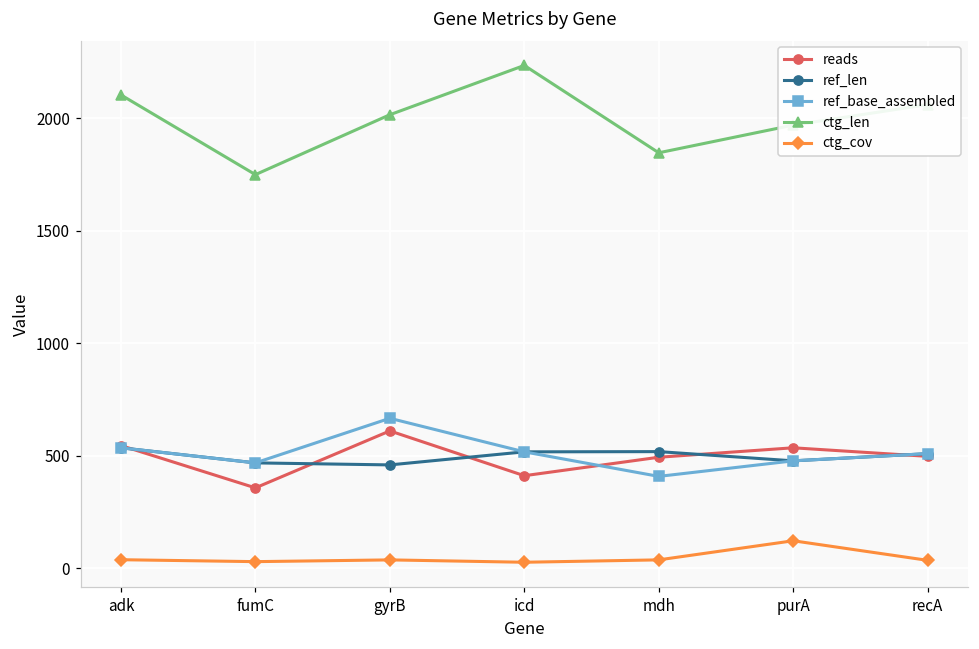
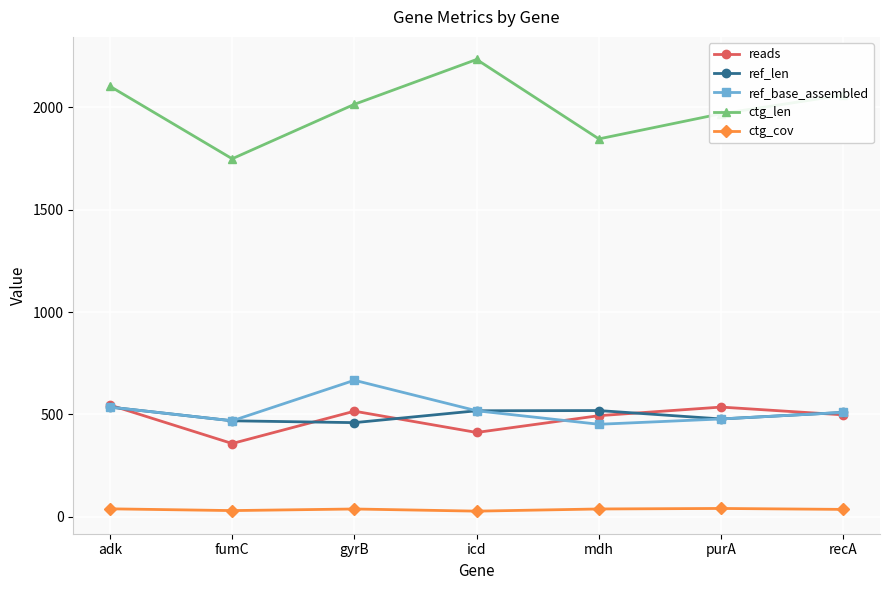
  {
    "reads": {
      "fumC": 360,
-     "gyrB": 610,
+     "gyrB": 520,
      "icd": 410,
      "mdh": 490,
      "purA": 540
    },
    "ref_len": {
      "gyrB": 460,
      "mdh": 520
    },
    "ref_base_assembled": {
      "gyrB": 670,
-     "mdh": 410
+     "mdh": 450
    },
    "ctg_len": {
      "adk": 2100,
      "fumC": 1750,
      "gyrB": 2020,
      "icd": 2230,
      "mdh": 1850
    },
    "ctg_cov": {
      "adk": 40,
      "fumC": 30,
      "gyrB": 40,
      "icd": 30,
      "mdh": 40,
-     "purA": 120,
+     "purA": 40,
      "recA": 40
    }
  }
